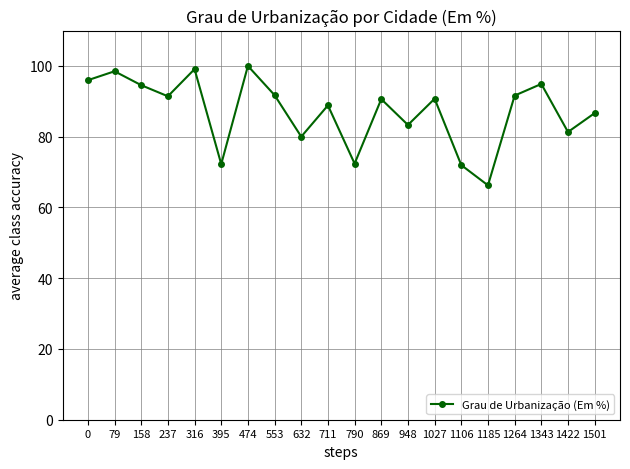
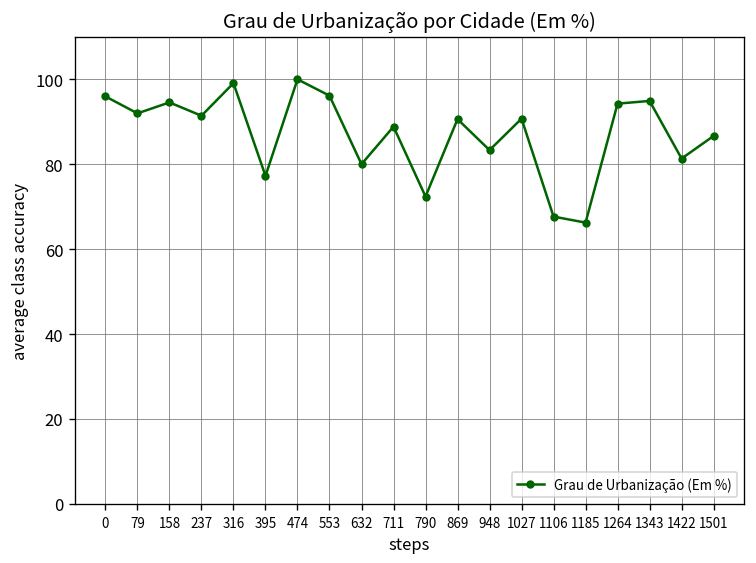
  {
    "0": 96,
-   "79": 98,
+   "79": 92,
    "158": 95,
    "237": 91,
    "316": 99,
-   "395": 72,
+   "395": 77,
    "474": 100,
-   "553": 92,
+   "553": 96,
    "632": 80,
    "711": 89,
    "790": 72,
    "869": 91,
    "948": 83,
    "1027": 91,
-   "1106": 72,
+   "1106": 68,
    "1185": 66,
-   "1264": 92,
+   "1264": 94,
    "1343": 95,
    "1422": 81,
    "1501": 87
  }
